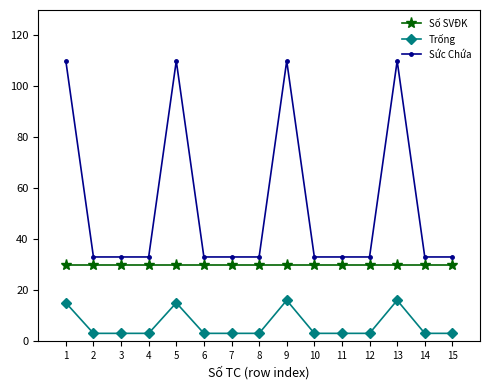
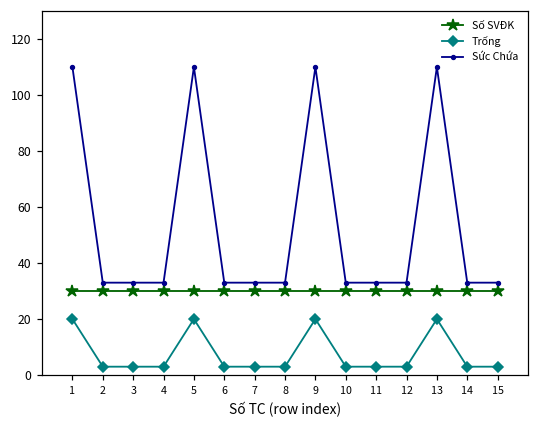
  {
    "Số SVĐK": {
      "1": 30,
      "2": 30,
      "3": 30,
      "4": 30,
      "5": 30,
      "6": 30,
      "7": 30,
      "8": 30,
      "9": 30,
      "10": 30,
      "11": 30,
      "12": 30,
      "13": 30,
      "14": 30,
      "15": 30
    },
    "Trống": {
-     "1": 15,
+     "1": 20,
      "2": 3,
      "3": 3,
      "4": 3,
-     "5": 15,
+     "5": 20,
      "6": 3,
      "7": 3,
      "8": 3,
-     "9": 16,
+     "9": 20,
      "10": 3,
      "11": 3,
      "12": 3,
-     "13": 16,
+     "13": 20,
      "14": 3,
      "15": 3
    },
    "Sức Chứa": {
      "1": 110,
      "2": 33,
      "3": 33,
      "4": 33,
      "5": 110,
      "6": 33,
      "7": 33,
      "8": 33,
      "9": 110,
      "10": 33,
      "11": 33,
      "12": 33,
      "13": 110,
      "14": 33,
      "15": 33
    }
  }
